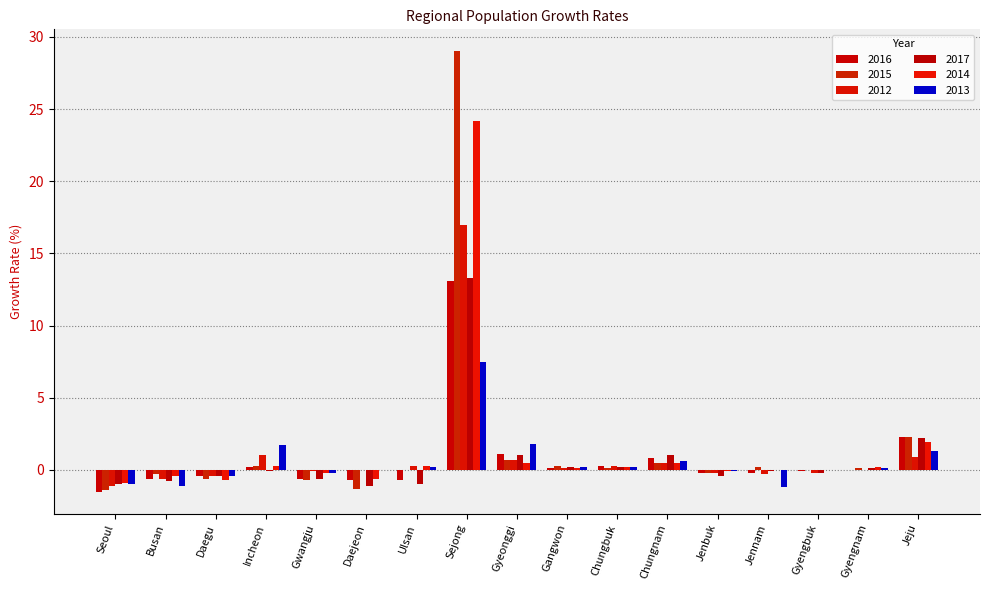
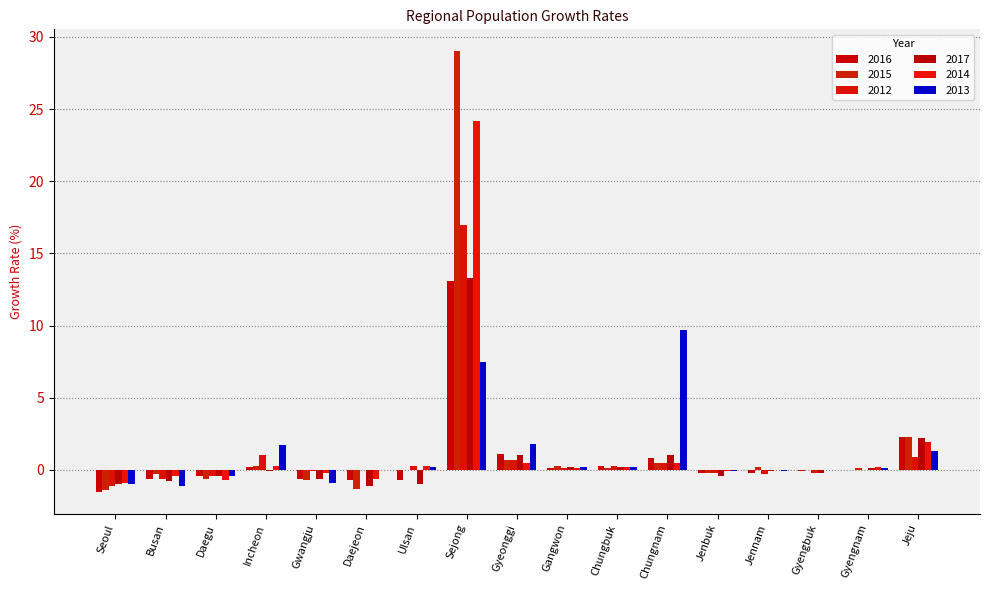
  {
    "2013": {
      "Seoul": -1.0,
      "Busan": -1.1,
      "Daegu": -0.4,
      "Incheon": 1.7,
-     "Gwangju": -0.2,
+     "Gwangju": -0.9,
      "Daejeon": 0.0,
      "Ulsan": 0.2,
      "Sejong": 7.5,
      "Gyeonggi": 1.8,
      "Gangwon": 0.2,
      "Chungbuk": 0.2,
-     "Chungnam": 0.6,
-     "Jennam": -1.2,
+     "Chungnam": 9.7,
+     "Jennam": -0.1,
      "Gyengbuk": 0.0,
      "Jeju": 1.3
    }
  }
